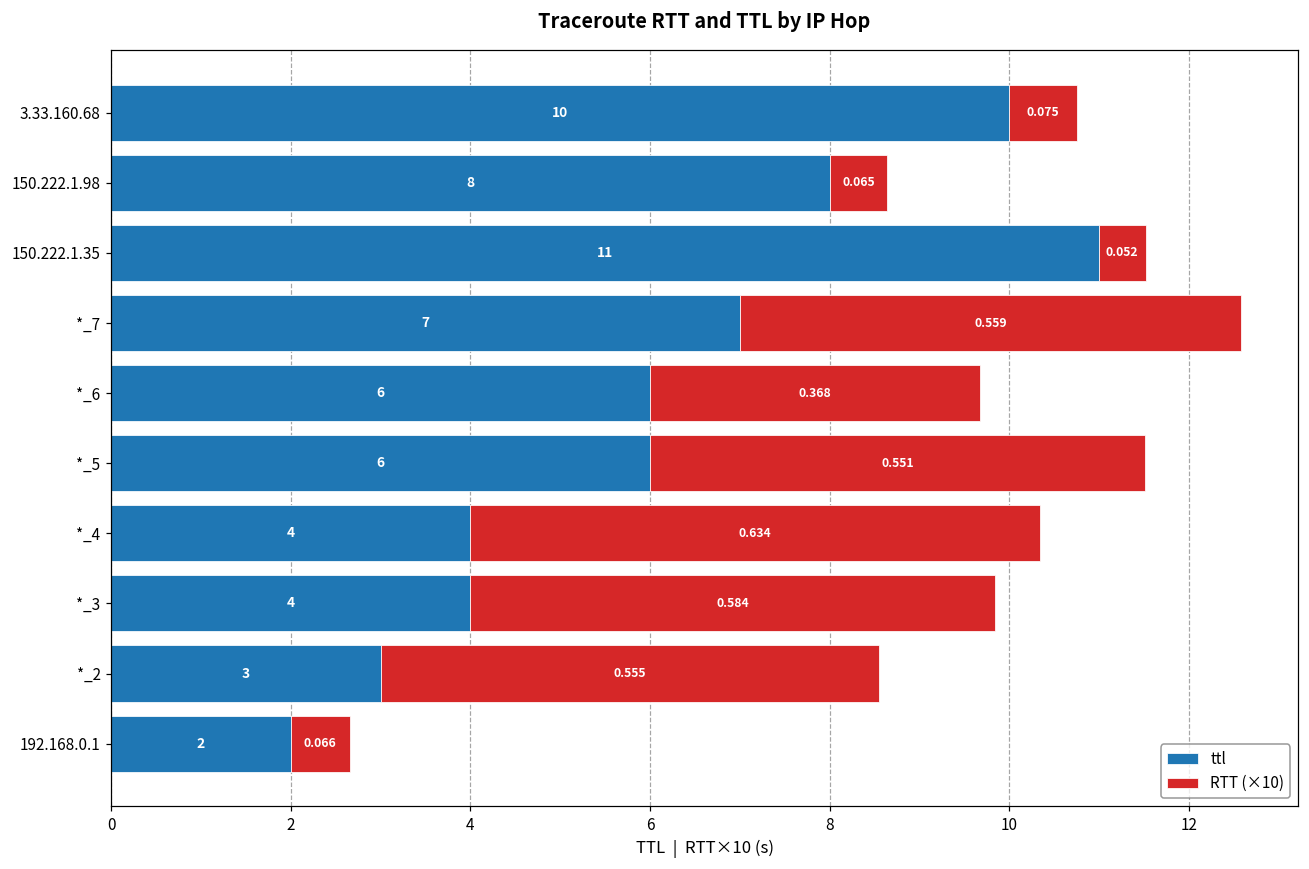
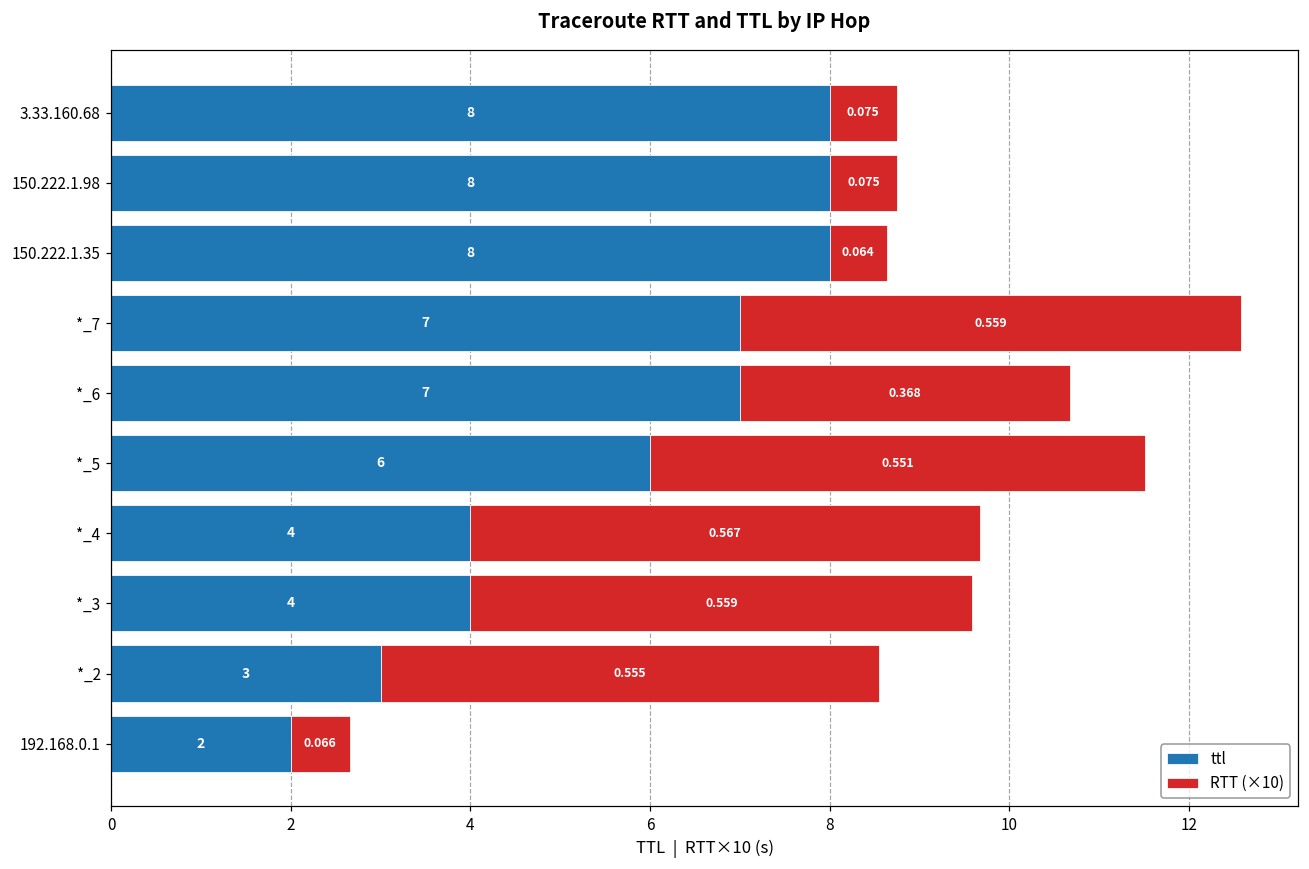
  {
    "ttl": {
-     "3.33.160.68": 10,
+     "3.33.160.68": 8,
      "150.222.1.98": 8,
-     "150.222.1.35": 11,
+     "150.222.1.35": 8,
      "*_7": 7,
-     "*_6": 6,
+     "*_6": 7,
      "*_5": 6,
      "*_4": 4,
      "*_3": 4,
      "*_2": 3,
      "192.168.0.1": 2
    },
    "RTT (×10)": {
-     "150.222.1.98": 0.065,
-     "150.222.1.35": 0.052,
-     "*_4": 0.634,
-     "*_3": 0.584
+     "150.222.1.98": 0.075,
+     "150.222.1.35": 0.064,
+     "*_4": 0.567,
+     "*_3": 0.559
    }
  }
